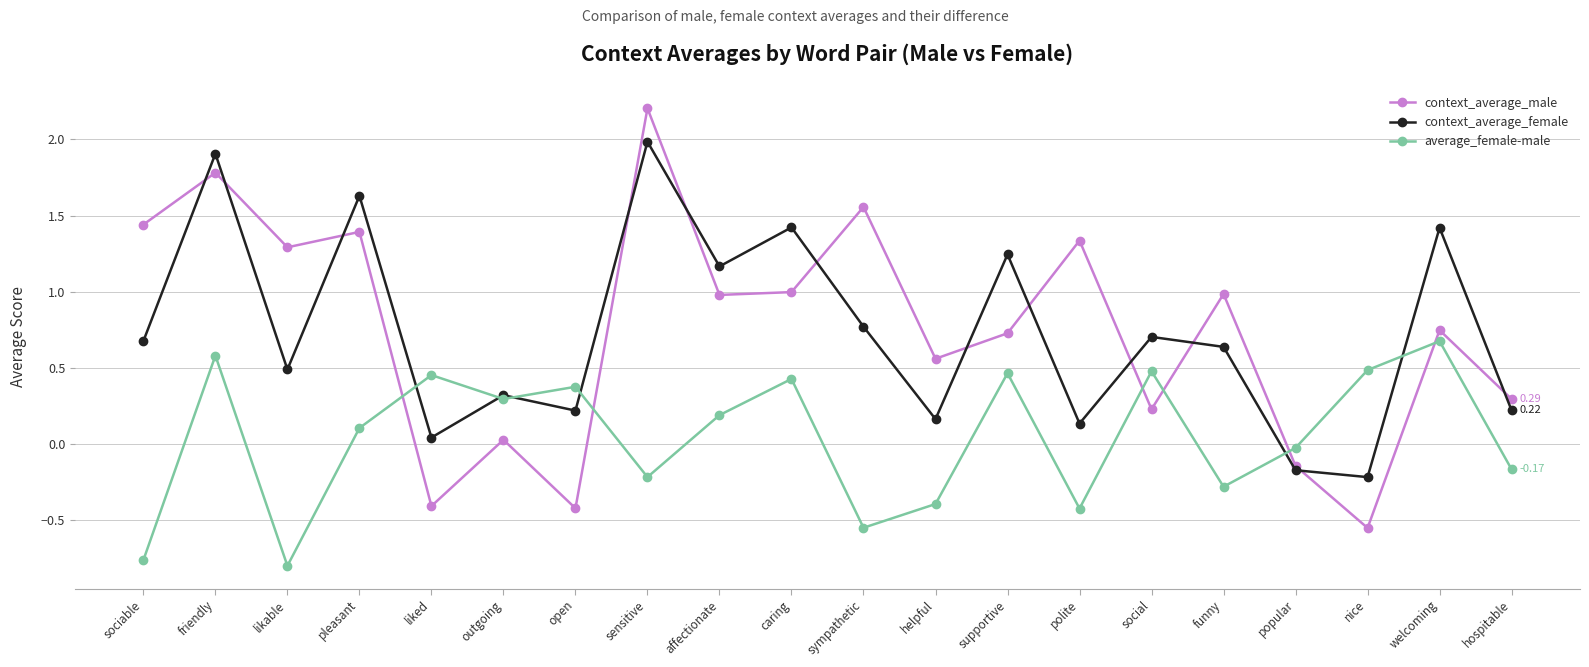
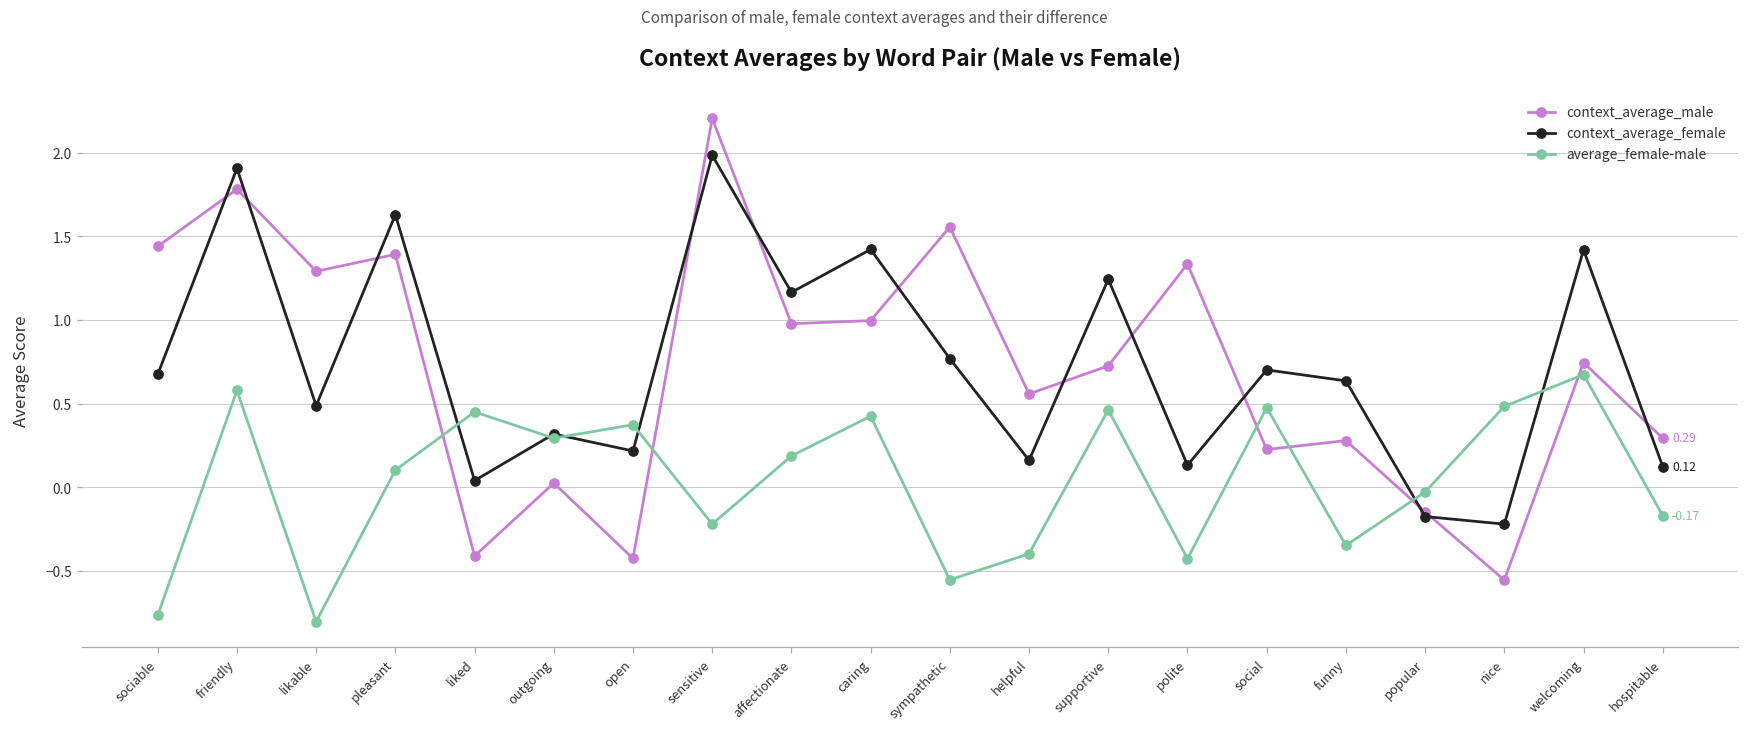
  {
    "context_average_male": {
      "sociable": 1.44,
      "friendly": 1.78,
      "likable": 1.29,
      "pleasant": 1.39,
      "liked": -0.41,
      "outgoing": 0.03,
      "open": -0.43,
      "sensitive": 2.20,
      "affectionate": 0.98,
      "caring": 1.00,
      "sympathetic": 1.56,
      "helpful": 0.56,
      "supportive": 0.73,
      "polite": 1.34,
      "social": 0.23,
-     "funny": 0.98,
+     "funny": 0.28,
      "popular": -0.15,
      "nice": -0.55,
      "welcoming": 0.75
    },
    "context_average_female": {
-     "hospitable": 0.22
+     "hospitable": 0.12
    },
    "average_female-male": {
      "sociable": -0.77,
      "friendly": 0.58,
      "likable": -0.80,
      "pleasant": 0.10,
      "liked": 0.45,
      "outgoing": 0.29,
      "open": 0.37,
      "sensitive": -0.22,
      "affectionate": 0.19,
      "caring": 0.43,
      "sympathetic": -0.55,
      "helpful": -0.40,
      "supportive": 0.46,
      "polite": -0.43,
      "social": 0.48,
-     "funny": -0.28,
+     "funny": -0.35,
      "popular": -0.03,
      "nice": 0.48,
      "welcoming": 0.67
    }
  }
